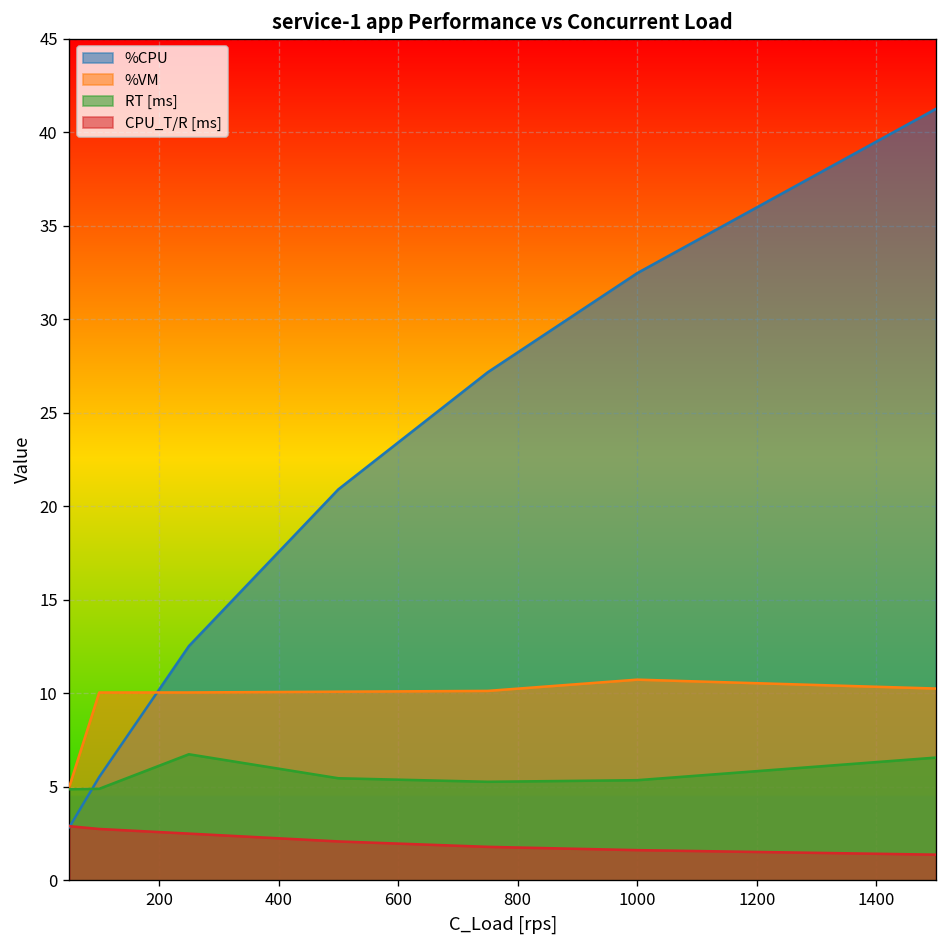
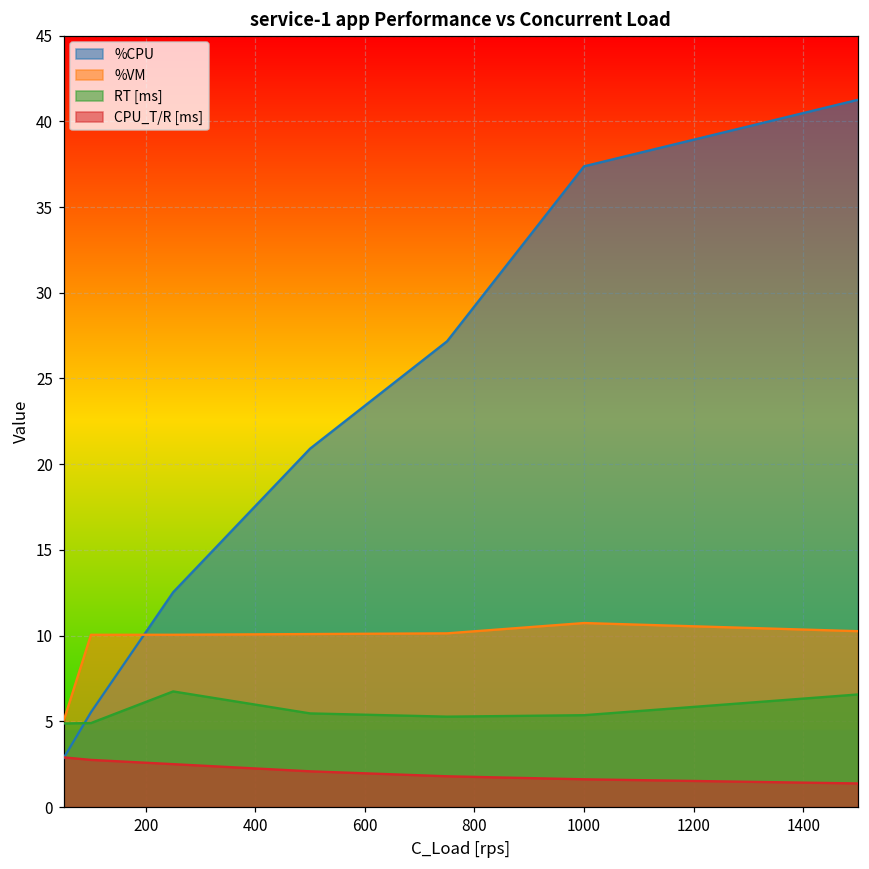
  {
    "%CPU": {
-     "1000": 32.5
+     "1000": 37.4
    },
    "%VM": {
      "1000": 10.7
    },
    "RT [ms]": {
      "1000": 5.4
    },
    "CPU_T/R [ms]": {
      "1000": 1.6
    }
  }
